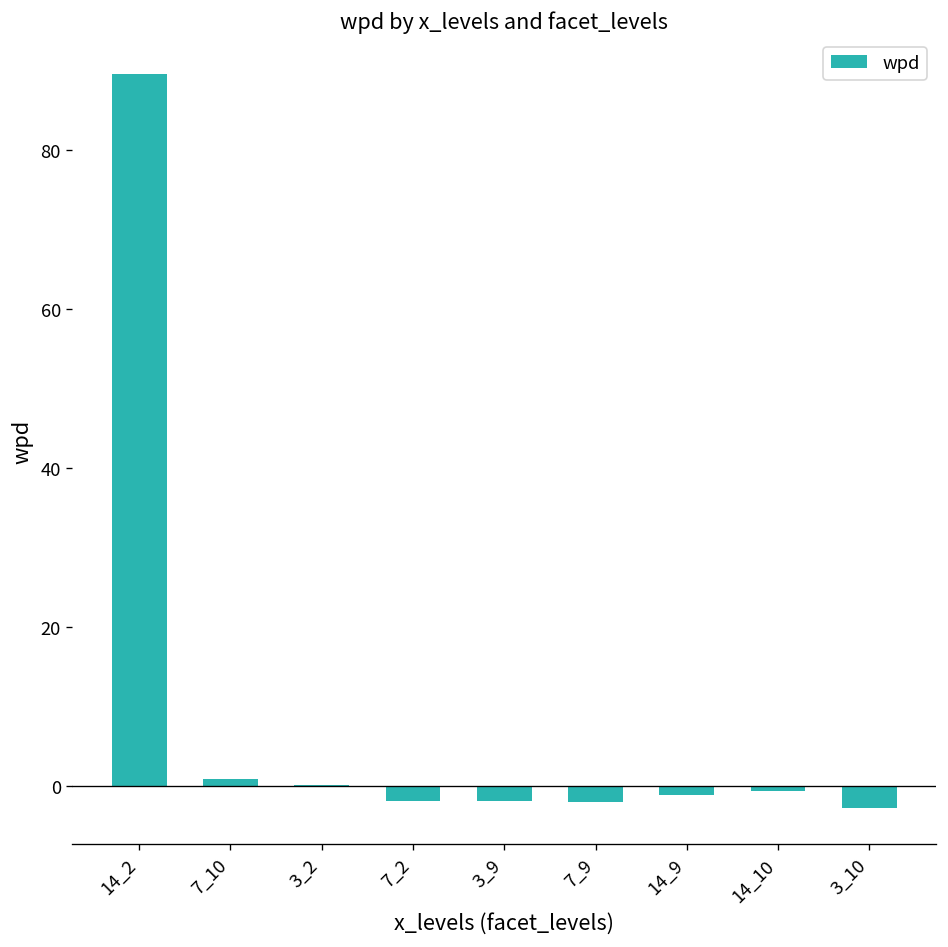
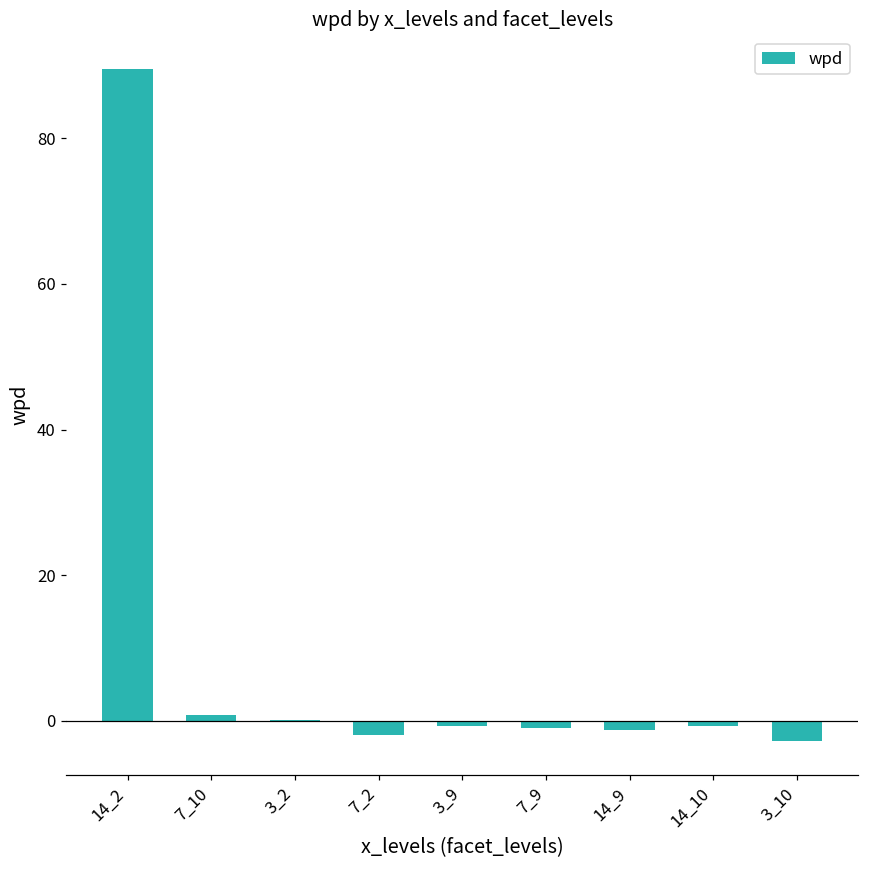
  {
    "14_2": 89,
    "7_10": 1,
    "7_2": -2,
-   "3_9": -2,
-   "7_9": -2,
+   "3_9": -1,
+   "7_9": -1,
    "14_9": -1,
    "14_10": -1,
    "3_10": -3
  }
